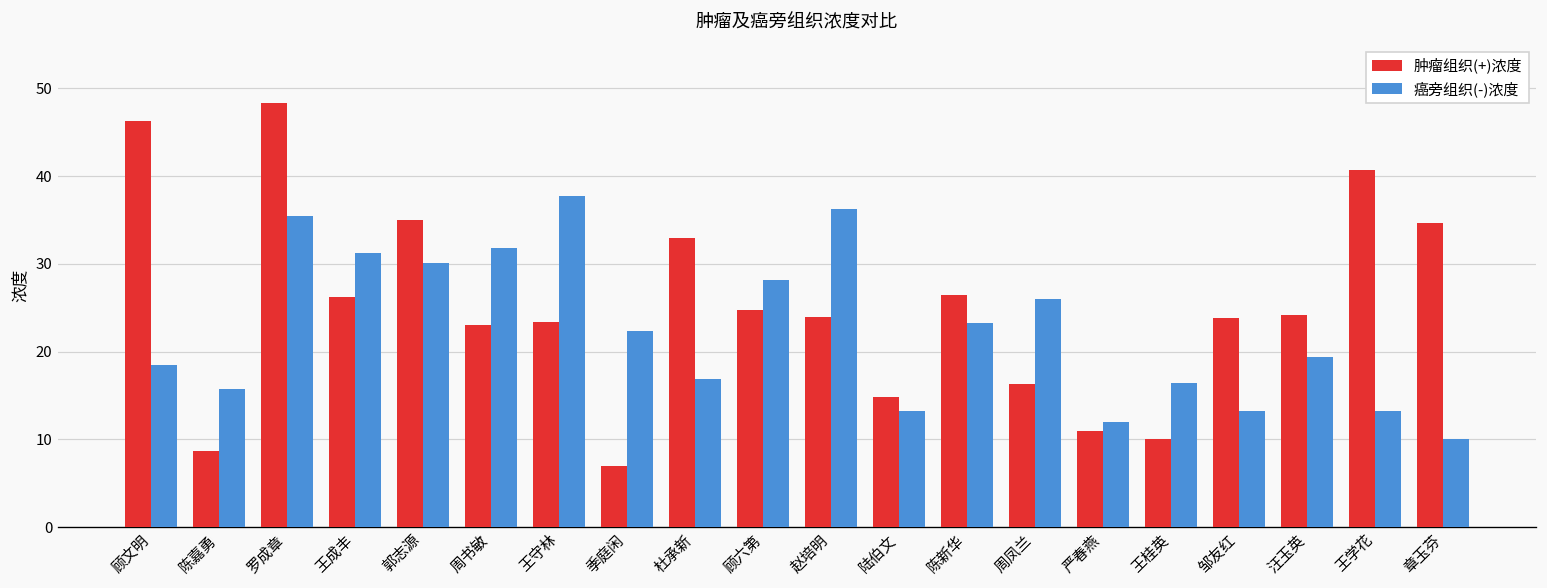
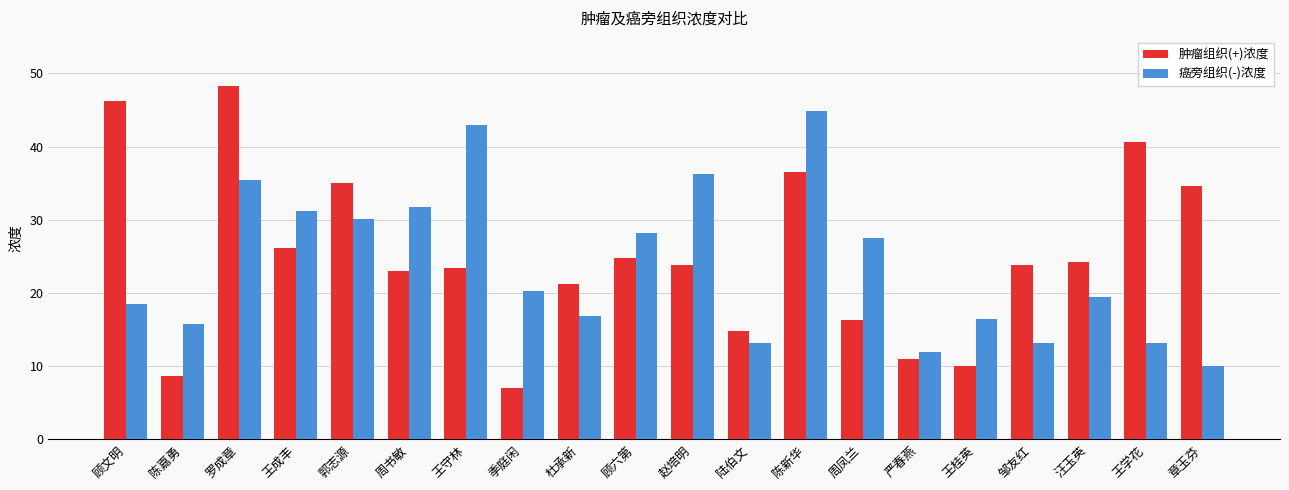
  {
    "肿瘤组织(+)浓度": {
      "顾文明": 46,
      "陈嘉勇": 9,
      "罗成章": 48,
      "王成丰": 26,
      "郭志源": 35,
      "周书敏": 23,
      "王守林": 23,
      "季庭闲": 7,
-     "杜承新": 33,
+     "杜承新": 21,
      "顾六第": 25,
      "赵培明": 24,
      "陆伯文": 15,
-     "陈新华": 27,
+     "陈新华": 37,
      "周凤兰": 16,
      "严春燕": 11,
      "王桂英": 10,
      "邹友红": 24,
      "汪玉英": 24,
      "王学花": 41,
      "章玉芬": 35
    },
    "癌旁组织(-)浓度": {
      "顾文明": 19,
      "陈嘉勇": 16,
      "罗成章": 35,
      "王成丰": 31,
      "郭志源": 30,
      "周书敏": 32,
-     "王守林": 38,
-     "季庭闲": 22,
+     "王守林": 43,
+     "季庭闲": 20,
      "杜承新": 17,
      "顾六第": 28,
      "赵培明": 36,
      "陆伯文": 13,
-     "陈新华": 23,
-     "周凤兰": 26,
+     "陈新华": 45,
+     "周凤兰": 28,
      "严春燕": 12,
      "王桂英": 16,
      "邹友红": 13,
      "汪玉英": 19,
      "王学花": 13,
      "章玉芬": 10
    }
  }
